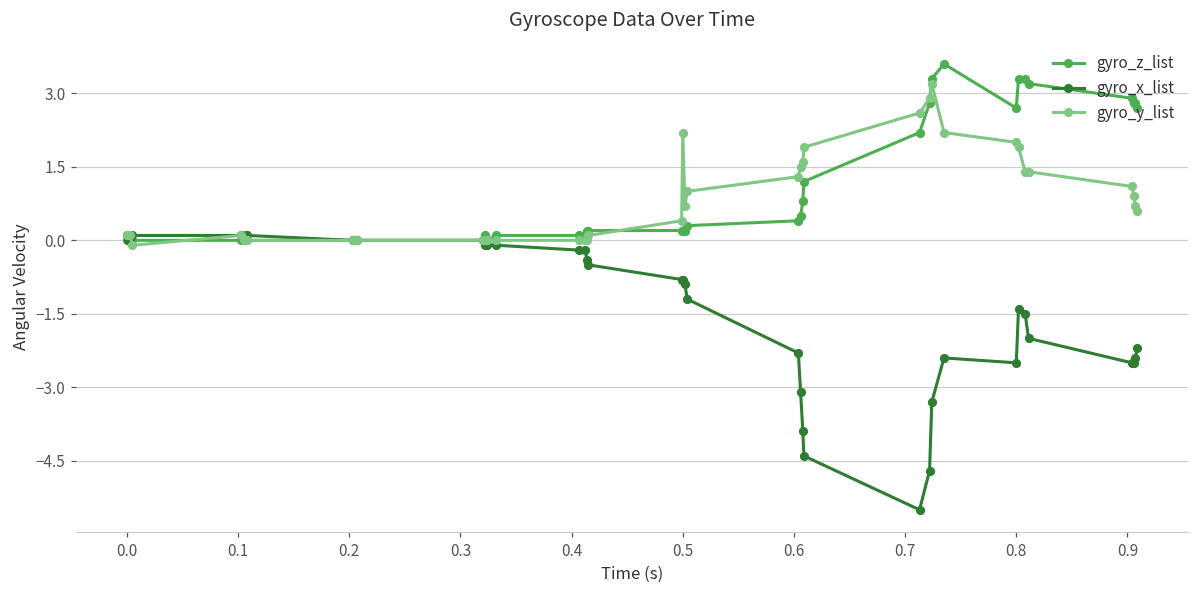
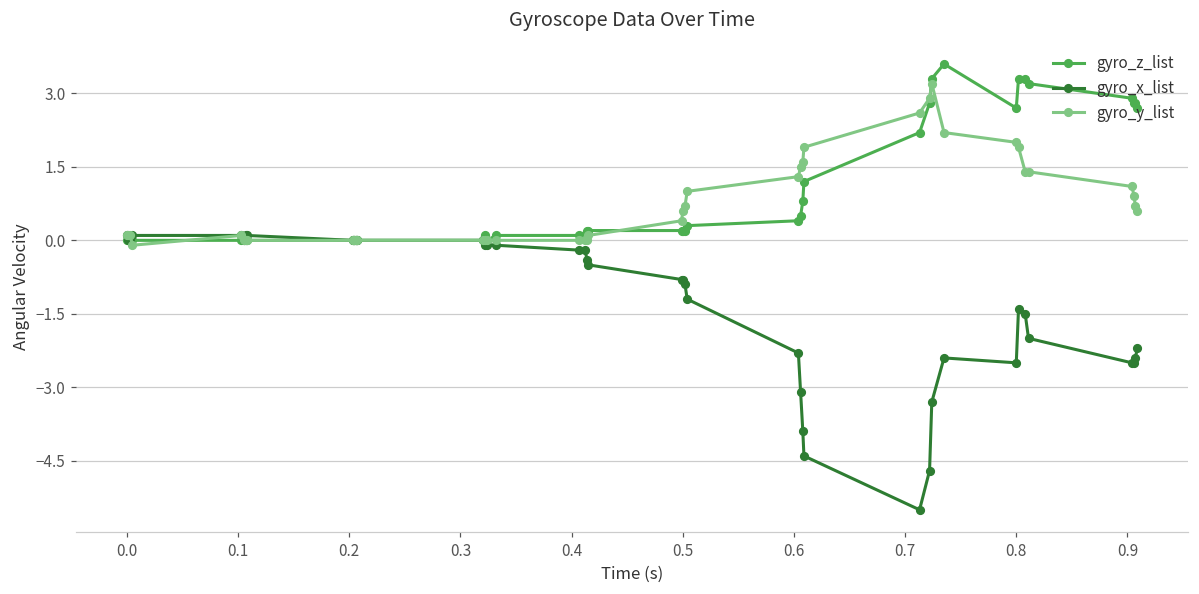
  {
    "gyro_z_list": {
      "0.5": 0.2,
      "0.8": 2.7
    },
    "gyro_x_list": {
      "0.5": -0.8,
      "0.8": -2.5
    },
    "gyro_y_list": {
-     "0.5": 2.2,
+     "0.5": 0.6,
      "0.8": 2.0
    }
  }
